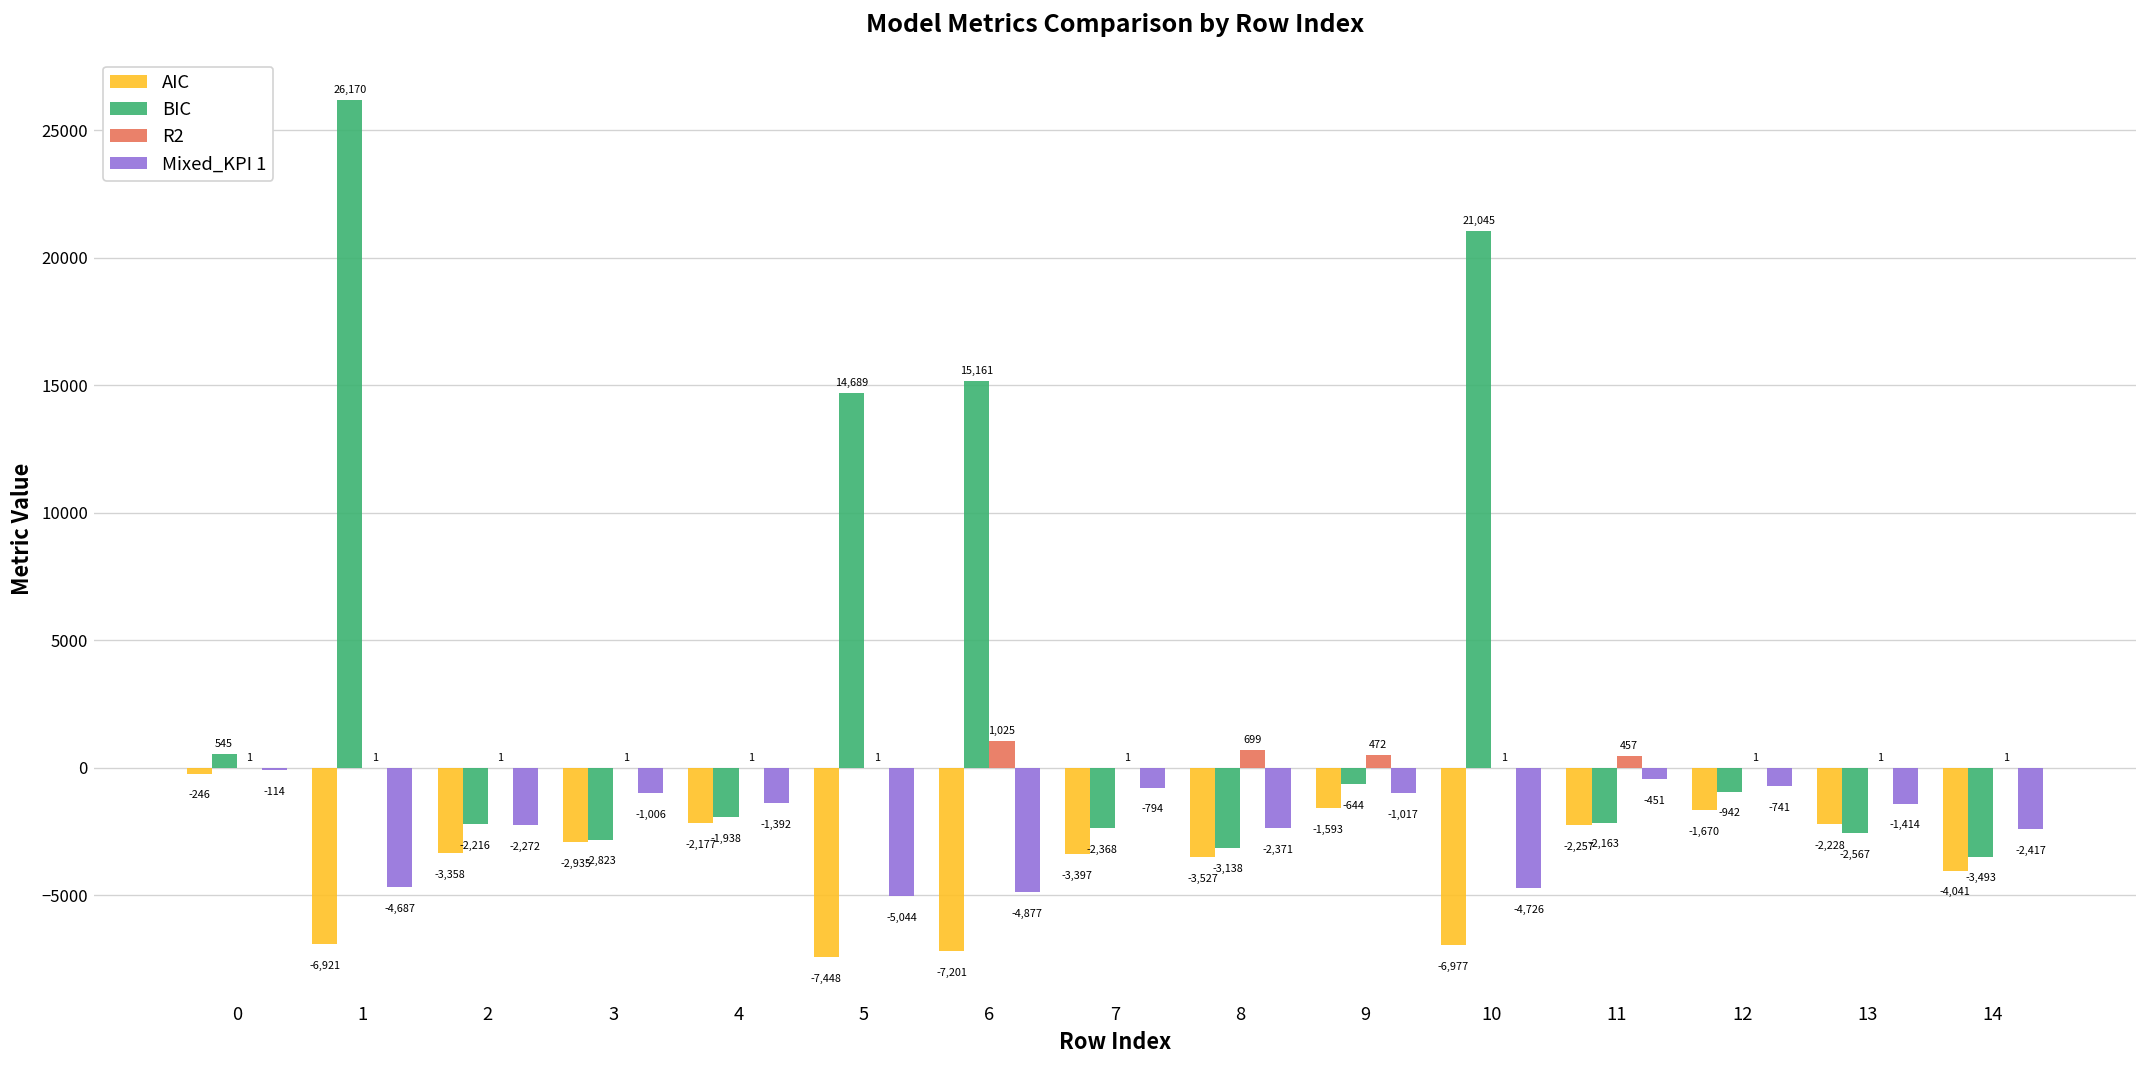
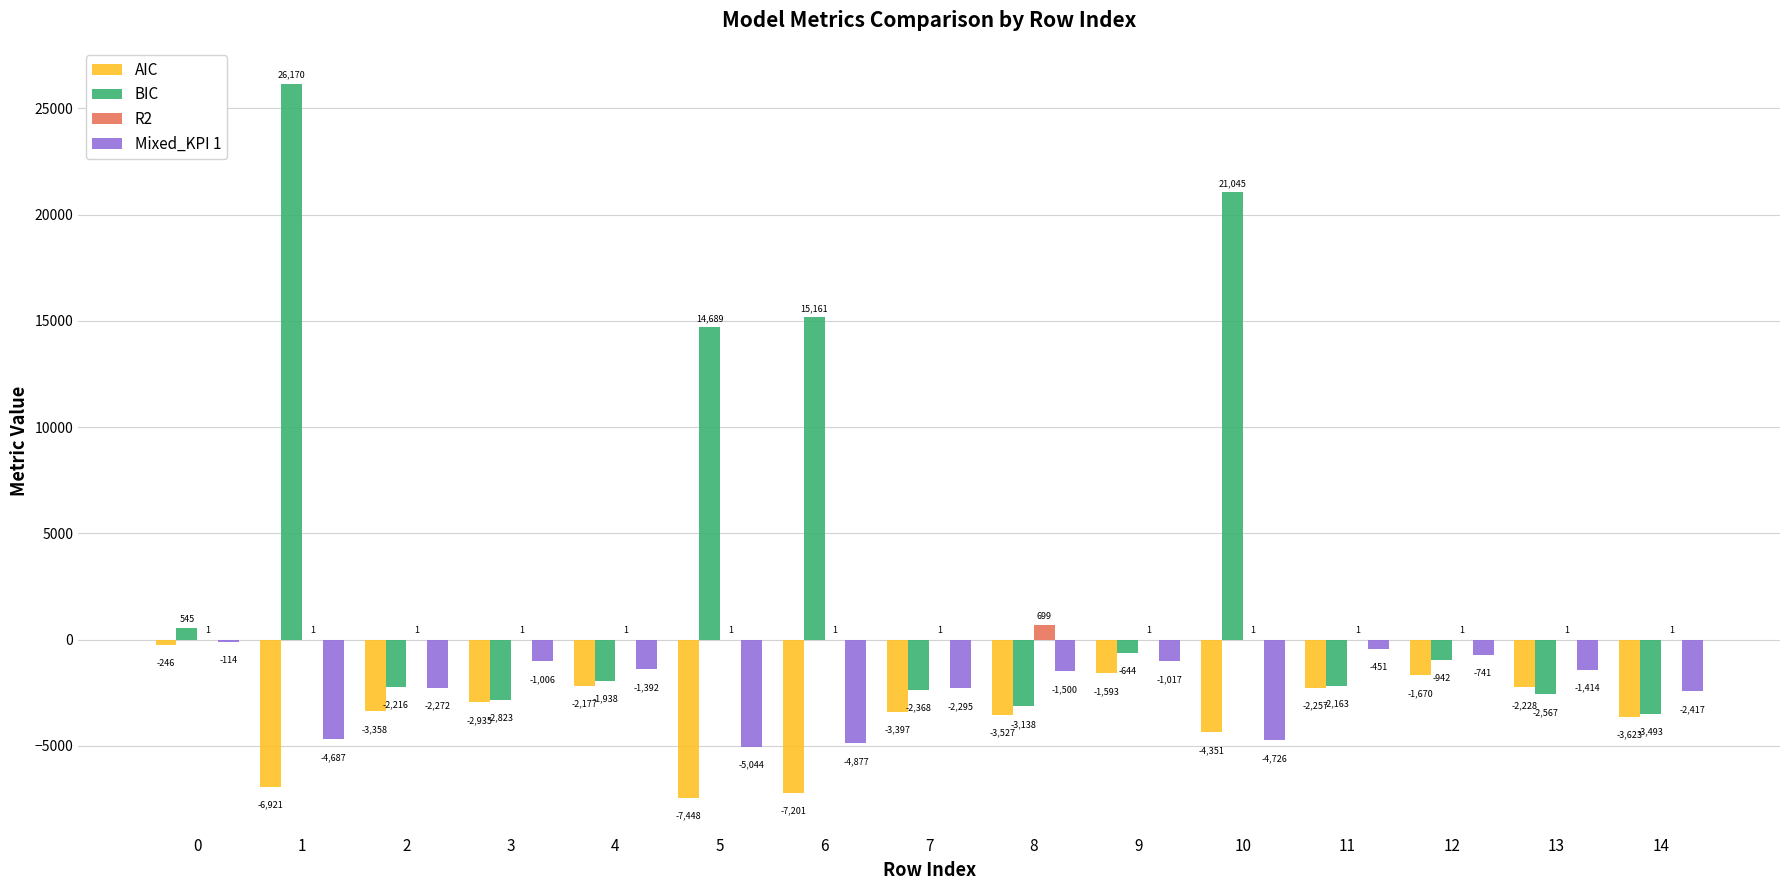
  {
    "AIC": {
      "0": "-246",
      "1": "-6,921",
      "2": "-3,358",
      "3": "-2,935",
      "4": "-2,177",
      "5": "-7,448",
      "6": "-7,201",
      "7": "-3,397",
      "8": "-3,527",
      "9": "-1,593",
-     "10": "-6,977",
+     "10": "-4,351",
      "12": "-1,670",
      "13": "-2,228",
-     "14": "-4,041"
+     "14": "-3,623"
    },
    "BIC": {
      "0": "545",
      "1": "26,170",
      "2": "-2,216",
      "3": "-2,823",
      "4": "-1,938",
      "5": "14,689",
      "6": "15,161",
      "7": "-2,368",
      "8": "-3,138",
      "9": "-644",
      "10": "21,045",
      "12": "-942",
      "13": "-2,567",
      "14": "-3,493"
    },
    "R2": {
      "0": "1",
      "1": "1",
      "2": "1",
      "3": "1",
      "4": "1",
      "5": "1",
-     "6": "1,025",
+     "6": "1",
      "7": "1",
      "8": "699",
-     "9": "472",
+     "9": "1",
      "10": "1",
-     "11": "457",
+     "11": "1",
      "12": "1",
      "13": "1",
      "14": "1"
    },
    "Mixed_KPI 1": {
      "0": "-114",
      "1": "-4,687",
      "2": "-2,272",
      "3": "-1,006",
      "4": "-1,392",
      "5": "-5,044",
      "6": "-4,877",
-     "7": "-794",
-     "8": "-2,371",
+     "7": "-2,295",
+     "8": "-1,500",
      "9": "-1,017",
      "10": "-4,726",
      "11": "-451",
      "12": "-741",
      "13": "-1,414",
      "14": "-2,417"
    }
  }
